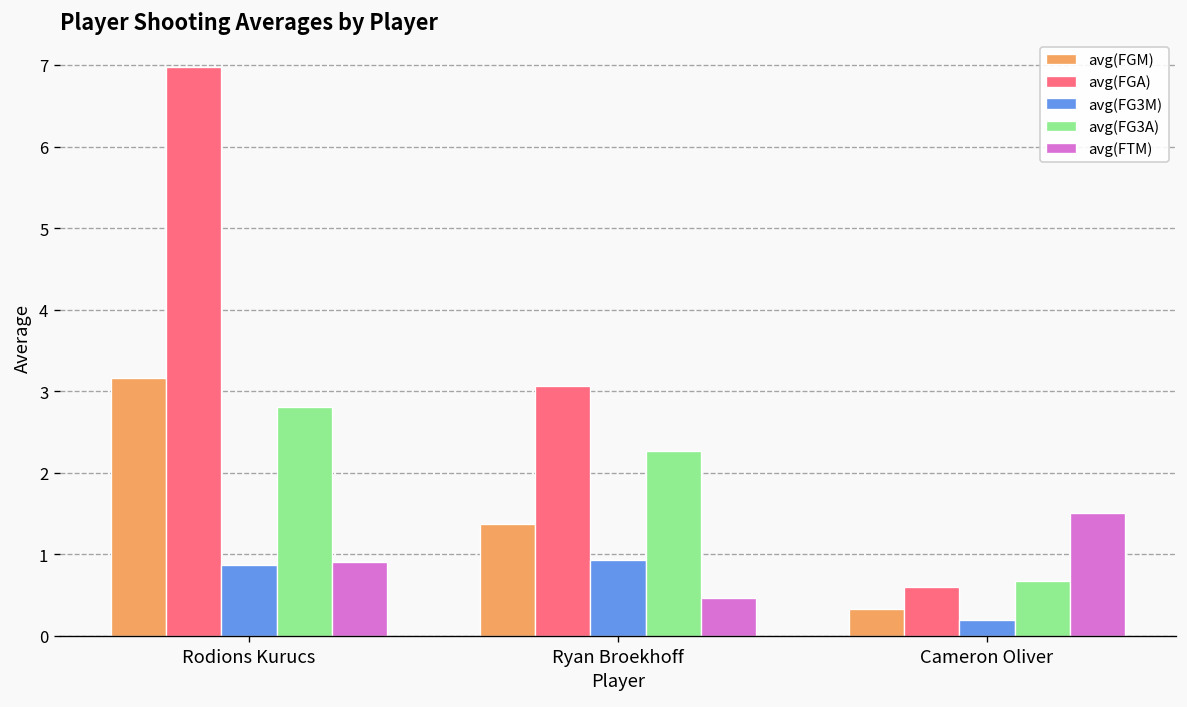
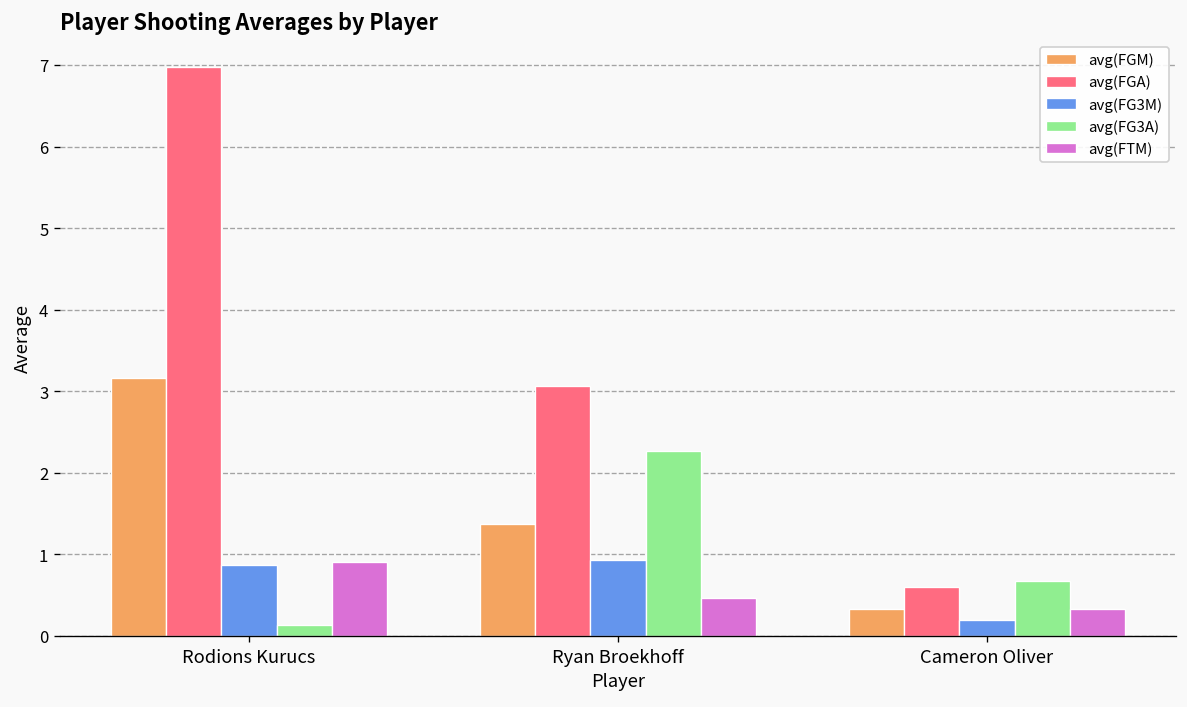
  {
    "avg(FGM)": {
      "Rodions Kurucs": 3.2,
      "Ryan Broekhoff": 1.4,
      "Cameron Oliver": 0.3
    },
    "avg(FGA)": {
      "Rodions Kurucs": 7.0,
      "Ryan Broekhoff": 3.1,
      "Cameron Oliver": 0.6
    },
    "avg(FG3M)": {
      "Rodions Kurucs": 0.9,
      "Ryan Broekhoff": 0.9,
      "Cameron Oliver": 0.2
    },
    "avg(FG3A)": {
-     "Rodions Kurucs": 2.8,
+     "Rodions Kurucs": 0.1,
      "Ryan Broekhoff": 2.3,
      "Cameron Oliver": 0.7
    },
    "avg(FTM)": {
      "Rodions Kurucs": 0.9,
      "Ryan Broekhoff": 0.5,
-     "Cameron Oliver": 1.5
+     "Cameron Oliver": 0.3
    }
  }
